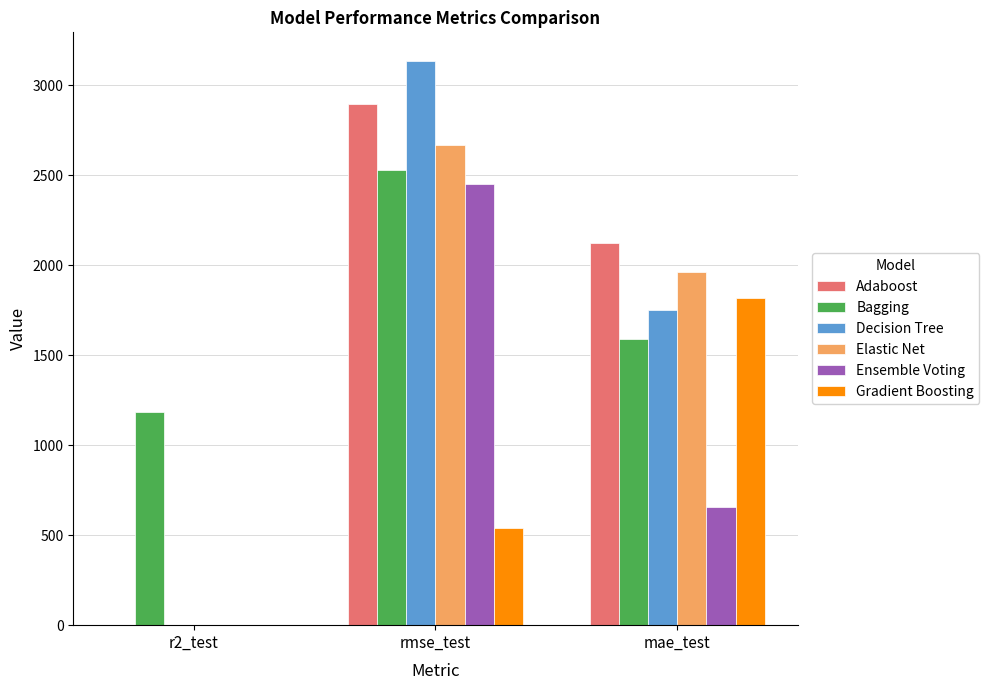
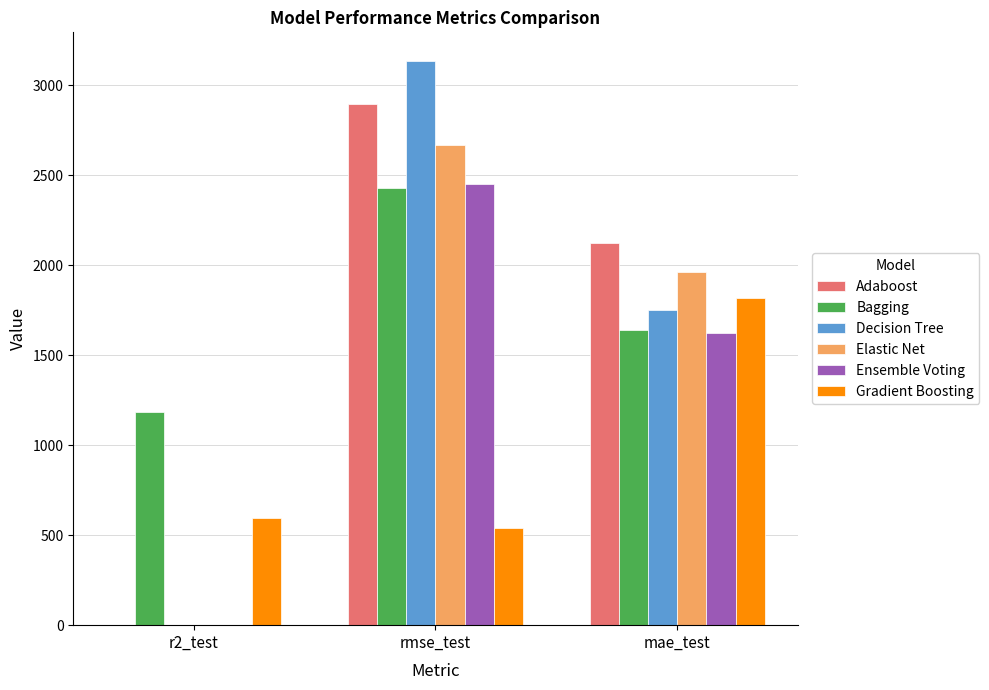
  {
    "Bagging": {
      "r2_test": 1180,
-     "rmse_test": 2530,
-     "mae_test": 1590
+     "rmse_test": 2430,
+     "mae_test": 1640
    },
    "Decision Tree": {
      "rmse_test": 3140,
      "mae_test": 1750
    },
    "Ensemble Voting": {
      "rmse_test": 2450,
-     "mae_test": 660
+     "mae_test": 1620
    },
    "Gradient Boosting": {
-     "r2_test": 0,
+     "r2_test": 600,
      "rmse_test": 540,
      "mae_test": 1820
    }
  }
